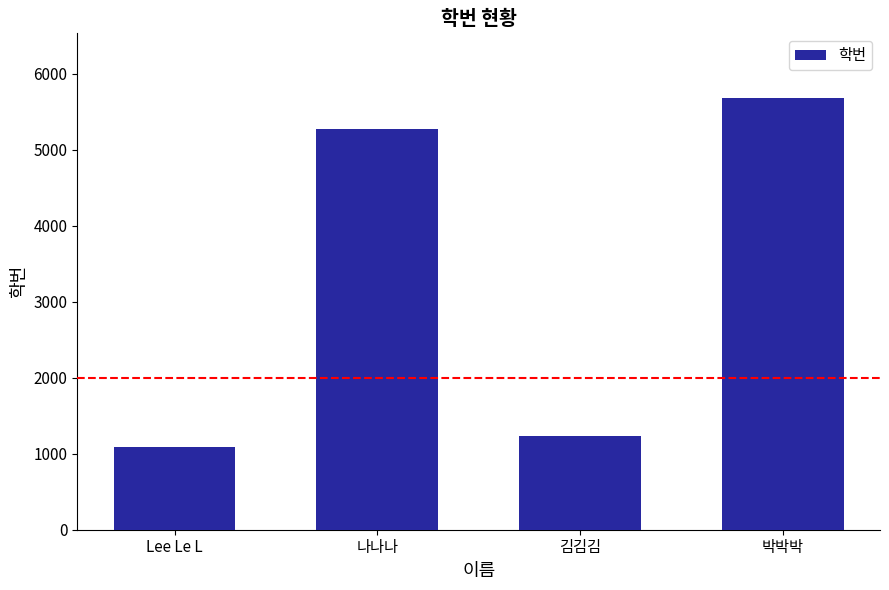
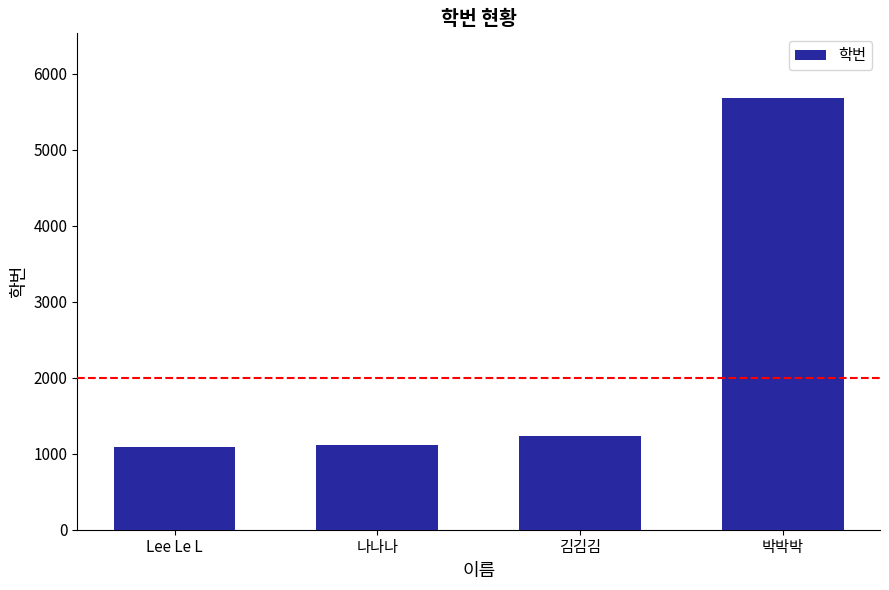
  {
    "Lee Le L": 1100,
-   "나나나": 5300,
+   "나나나": 1100,
    "김김김": 1200,
    "박박박": 5700
  }
